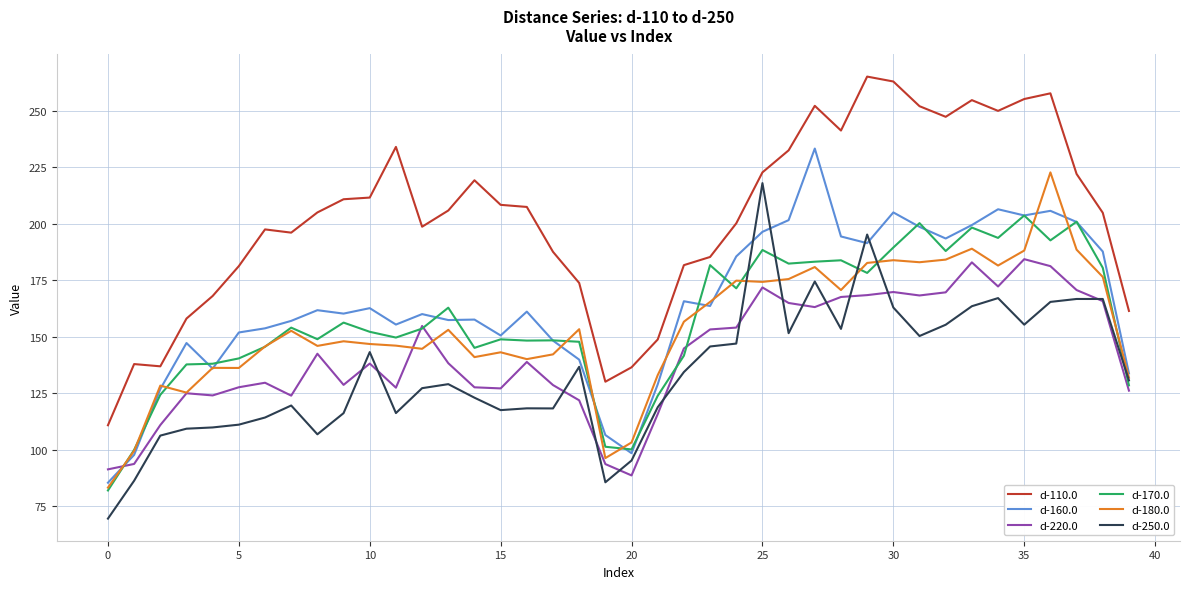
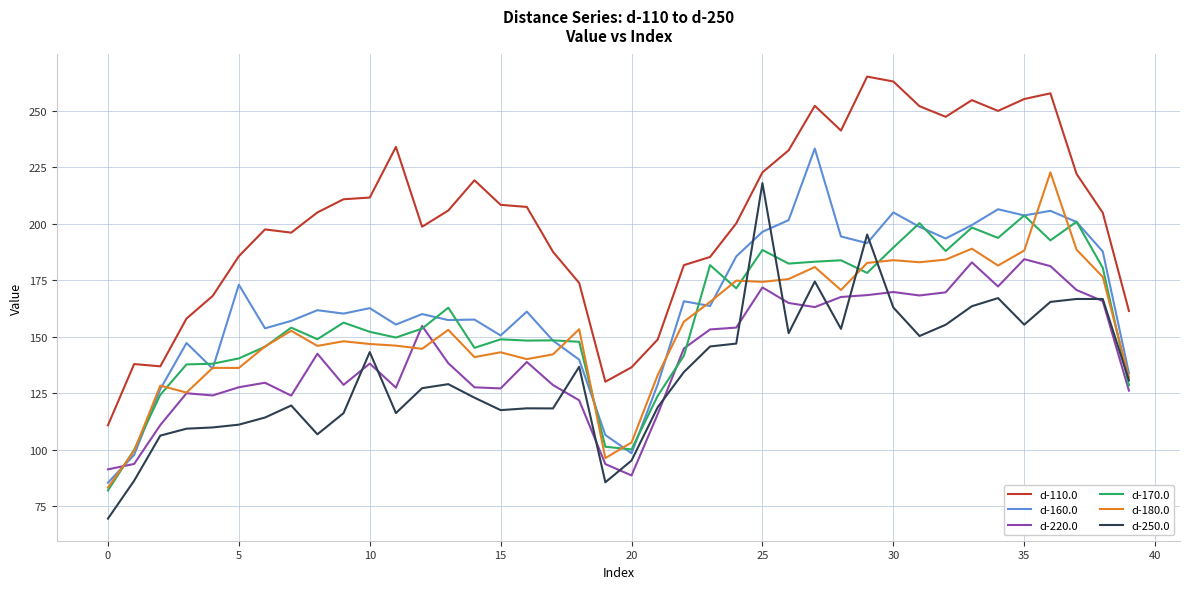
  {
    "d-110.0": {
      "0": 111,
-     "5": 181,
+     "5": 186,
      "10": 211,
      "15": 208,
      "20": 136,
      "25": 223,
      "30": 263,
      "35": 255
    },
    "d-160.0": {
      "0": 85,
-     "5": 152,
+     "5": 173,
      "10": 163,
      "15": 150,
      "20": 98,
      "25": 196,
      "30": 205
    },
    "d-220.0": {
      "0": 91,
      "5": 128,
      "10": 138,
      "15": 127,
      "20": 89,
      "25": 172,
      "30": 170,
      "35": 184
    },
    "d-170.0": {
      "0": 82,
      "5": 140,
      "10": 152,
      "15": 149,
      "20": 100,
      "25": 188,
      "30": 189
    },
    "d-180.0": {
      "0": 83,
      "5": 136,
      "10": 147,
      "15": 143,
      "20": 103,
      "25": 174,
      "30": 184,
      "35": 188
    },
    "d-250.0": {
      "0": 69,
      "5": 111,
      "10": 143,
      "15": 117,
      "20": 95,
      "25": 218,
      "30": 163,
      "35": 155
    }
  }
